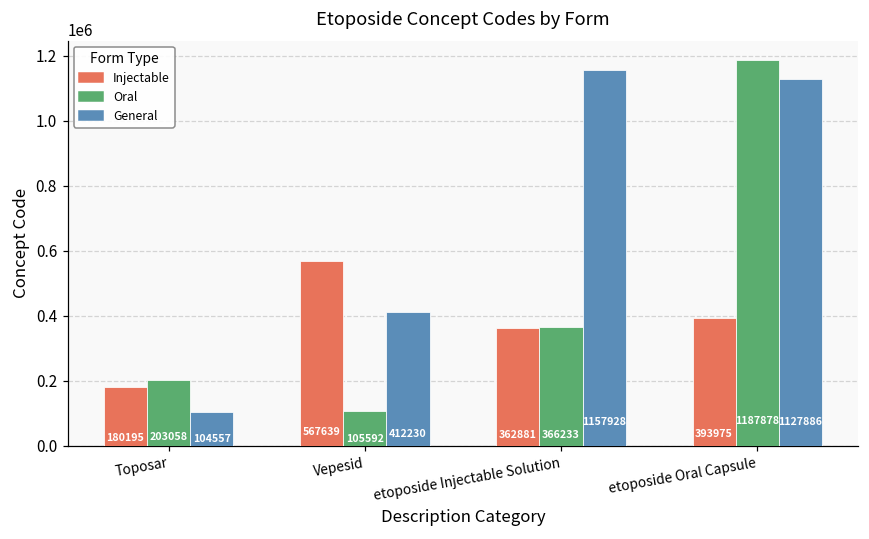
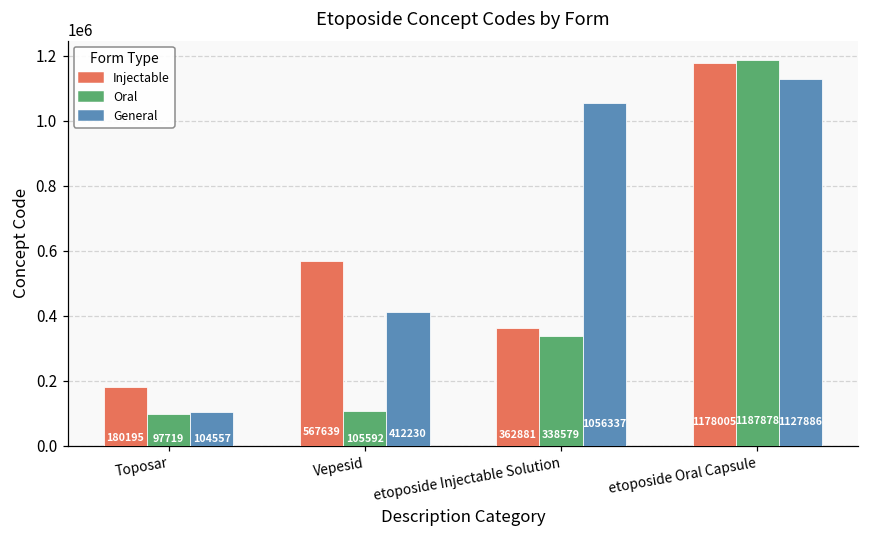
  {
    "Injectable": {
      "Toposar": 180195,
      "Vepesid": 567639,
      "etoposide Injectable Solution": 362881,
-     "etoposide Oral Capsule": 393975
+     "etoposide Oral Capsule": 1178005
    },
    "Oral": {
-     "Toposar": 203058,
+     "Toposar": 97719,
      "Vepesid": 105592,
-     "etoposide Injectable Solution": 366233,
+     "etoposide Injectable Solution": 338579,
      "etoposide Oral Capsule": 1187878
    },
    "General": {
      "Toposar": 104557,
      "Vepesid": 412230,
-     "etoposide Injectable Solution": 1157928,
+     "etoposide Injectable Solution": 1056337,
      "etoposide Oral Capsule": 1127886
    }
  }
